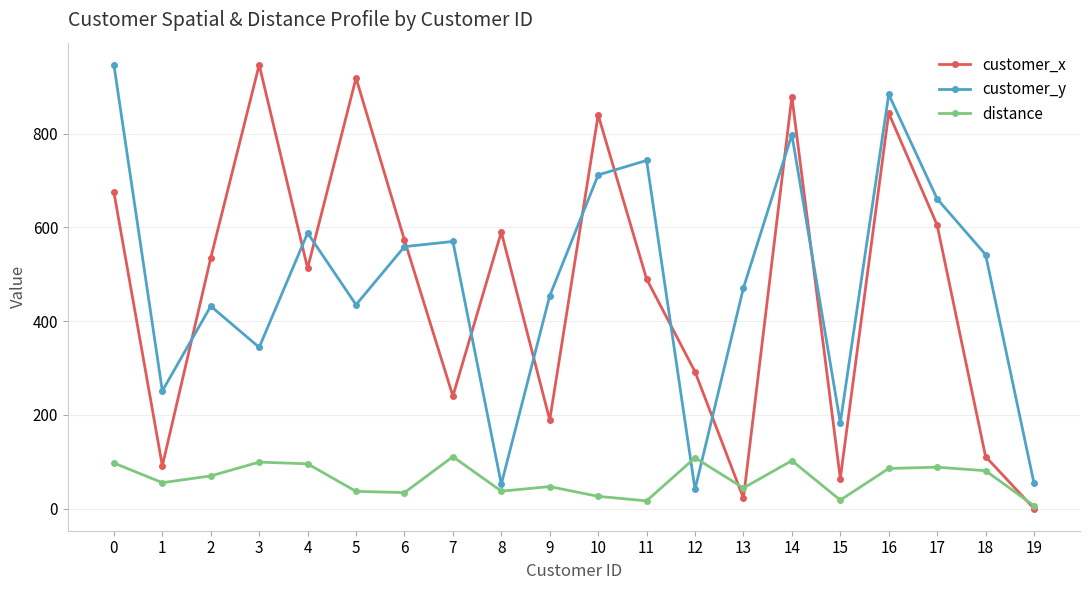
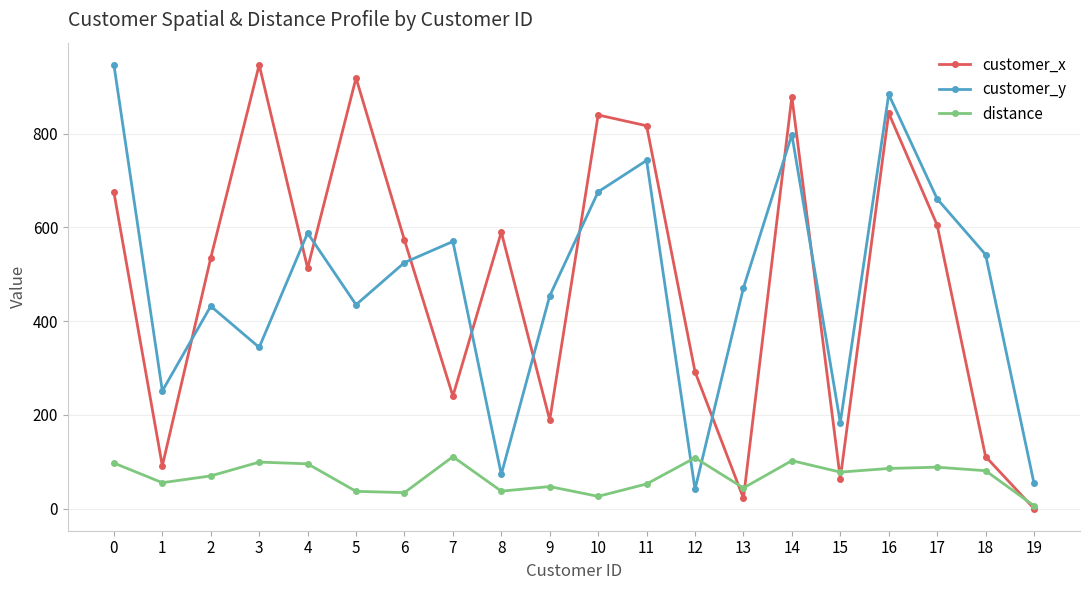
  {
    "customer_x": {
      "0": 680,
      "1": 90,
      "2": 540,
      "3": 950,
      "4": 510,
      "5": 920,
      "6": 570,
      "7": 240,
      "8": 590,
      "9": 190,
      "10": 840,
-     "11": 490,
+     "11": 820,
      "12": 290,
      "13": 20,
      "14": 880,
      "15": 60,
      "16": 840,
      "17": 610,
      "18": 110,
      "19": 0
    },
    "customer_y": {
      "0": 950,
      "1": 250,
      "2": 430,
      "3": 340,
      "4": 590,
      "5": 440,
-     "6": 560,
+     "6": 530,
      "7": 570,
-     "8": 50,
+     "8": 70,
      "9": 450,
-     "10": 710,
+     "10": 680,
      "11": 740,
      "12": 40,
      "13": 470,
      "14": 800,
      "15": 180,
      "16": 880,
      "17": 660,
      "18": 540,
      "19": 50
    },
    "distance": {
      "0": 100,
      "1": 60,
      "2": 70,
      "3": 100,
      "4": 100,
      "5": 40,
      "6": 30,
      "7": 110,
      "8": 40,
      "9": 50,
      "10": 30,
-     "11": 20,
+     "11": 50,
      "12": 110,
      "13": 40,
      "14": 100,
-     "15": 20,
+     "15": 80,
      "16": 90,
      "17": 90,
      "18": 80,
      "19": 10
    }
  }
